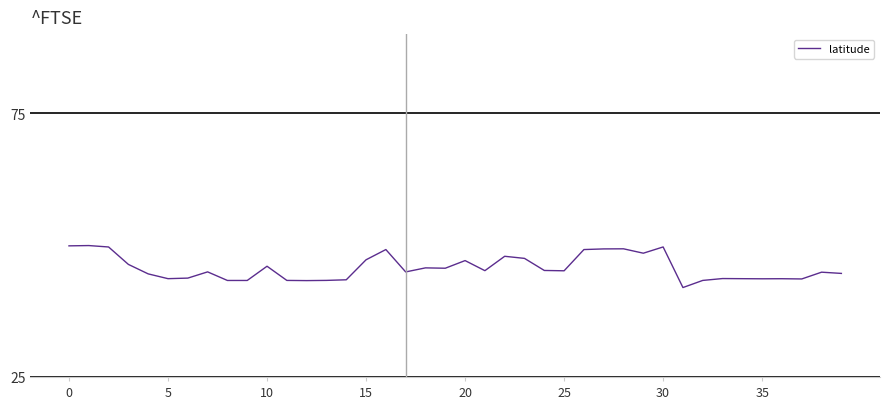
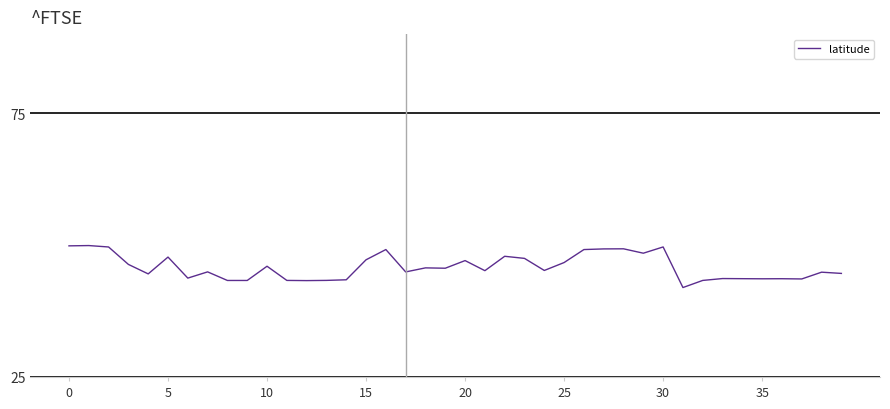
  {
    "0": 50,
-   "5": 44,
+   "5": 48,
    "10": 46,
    "15": 47,
    "20": 47,
-   "25": 45,
+   "25": 47,
    "30": 50,
    "35": 44
  }
